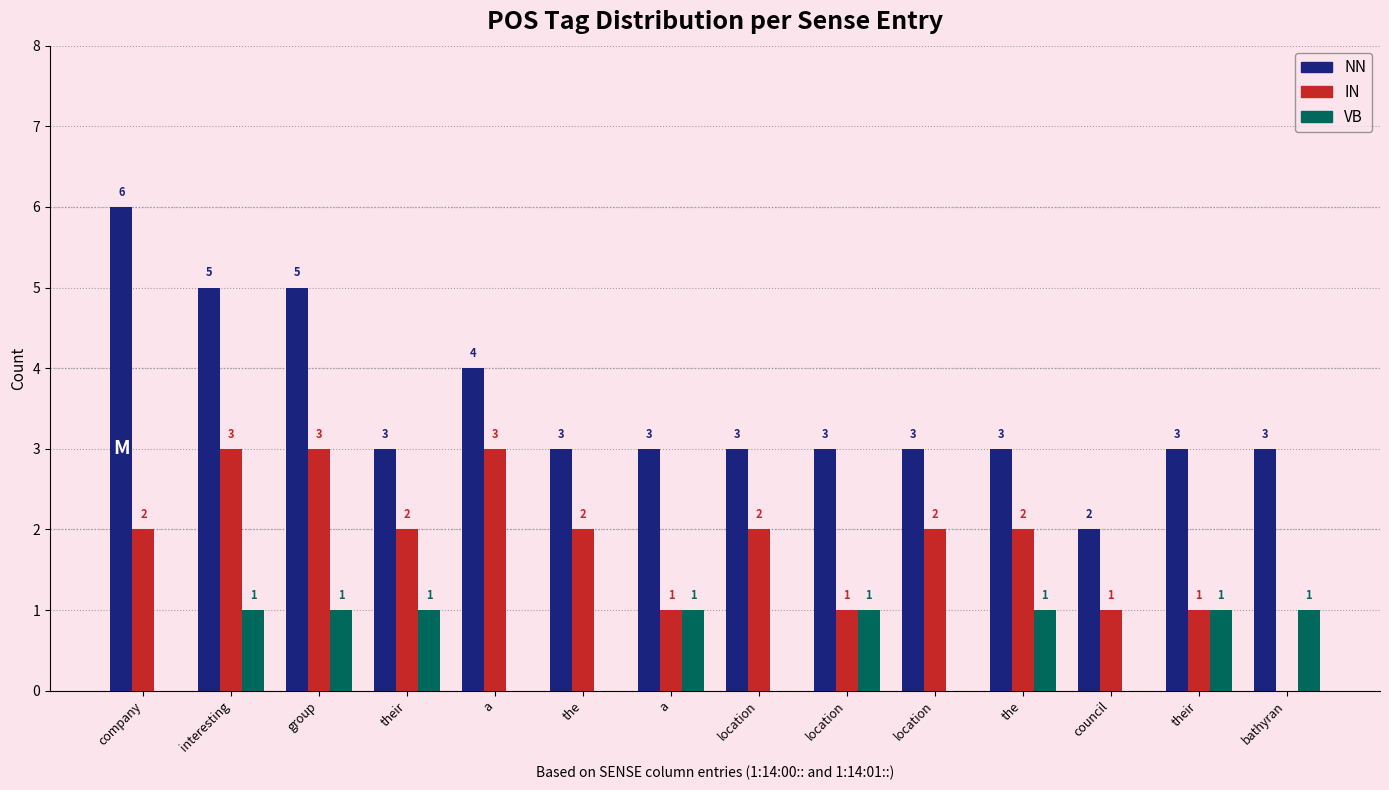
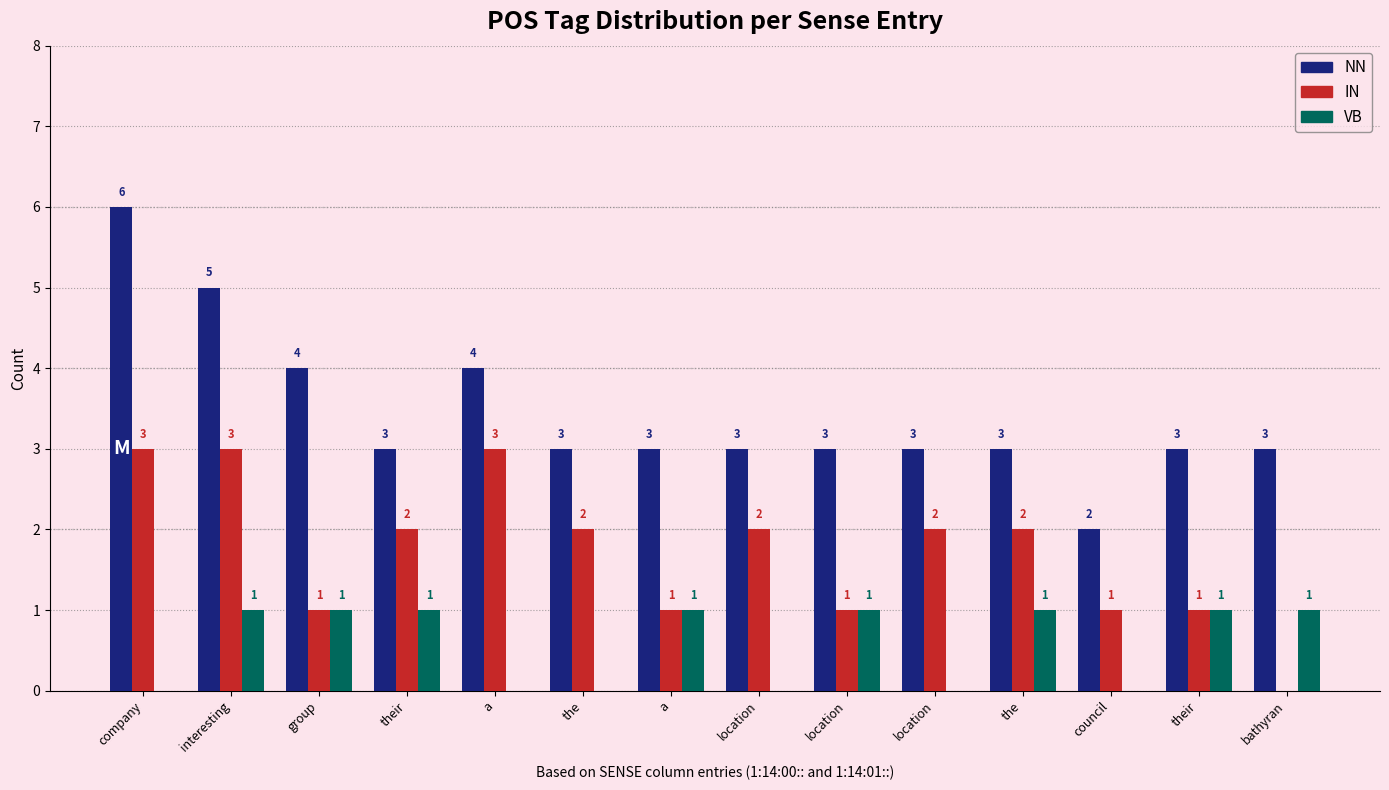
  {
    "NN": {
      "company": 6,
      "interesting": 5,
-     "group": 5,
+     "group": 4,
      "council": 2,
      "bathyran": 3
    },
    "IN": {
-     "company": 2,
+     "company": 3,
      "interesting": 3,
-     "group": 3,
+     "group": 1,
      "council": 1
    },
    "VB": {
      "interesting": 1,
      "group": 1,
      "bathyran": 1
    }
  }
